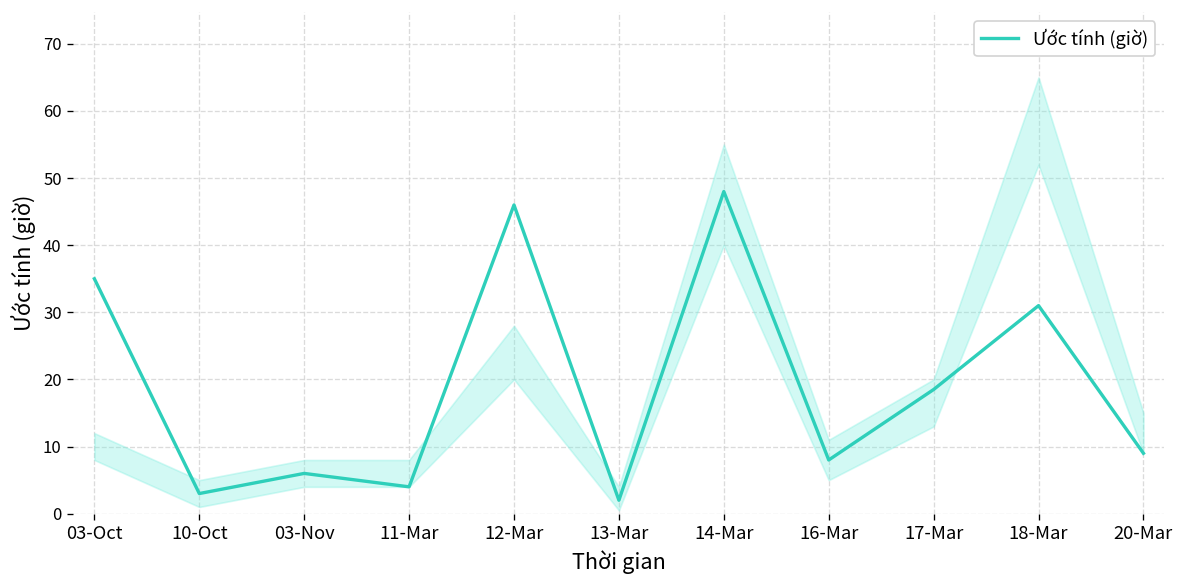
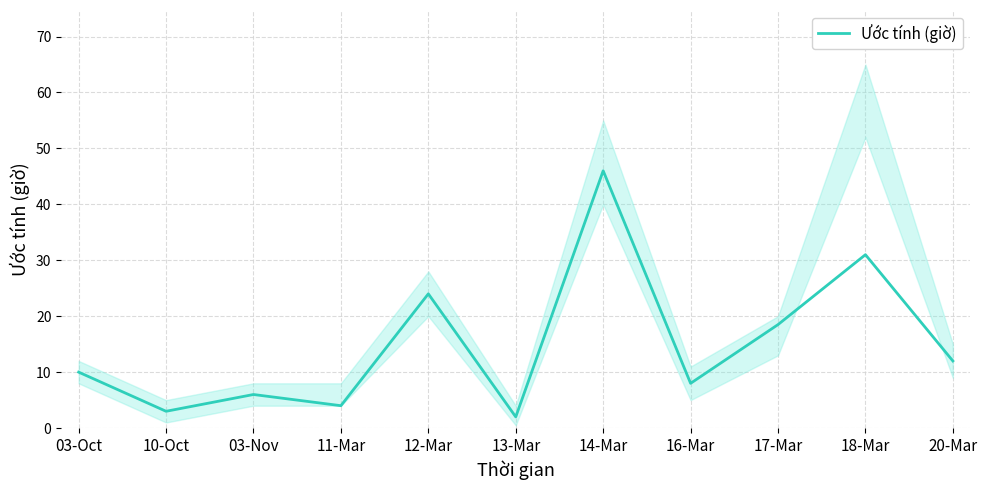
  {
    "Ước tính (giờ)": {
-     "03-Oct": 35,
+     "03-Oct": 10,
      "10-Oct": 3,
      "03-Nov": 6,
      "11-Mar": 4,
-     "12-Mar": 46,
+     "12-Mar": 24,
      "13-Mar": 2,
-     "14-Mar": 48,
+     "14-Mar": 46,
      "16-Mar": 8,
      "17-Mar": 19,
      "18-Mar": 31,
-     "20-Mar": 9
+     "20-Mar": 12
    }
  }
